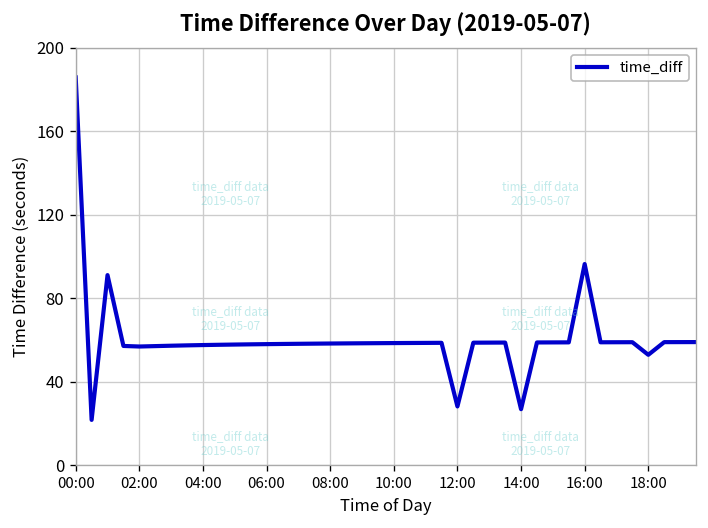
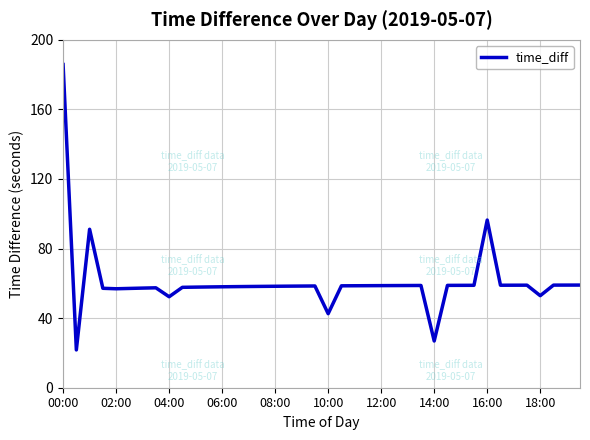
  {
    "00:00": 186,
    "02:00": 57,
-   "04:00": 58,
+   "04:00": 52,
    "08:00": 58,
-   "10:00": 59,
-   "12:00": 28,
+   "10:00": 43,
+   "12:00": 59,
    "16:00": 96,
    "18:00": 53
  }
